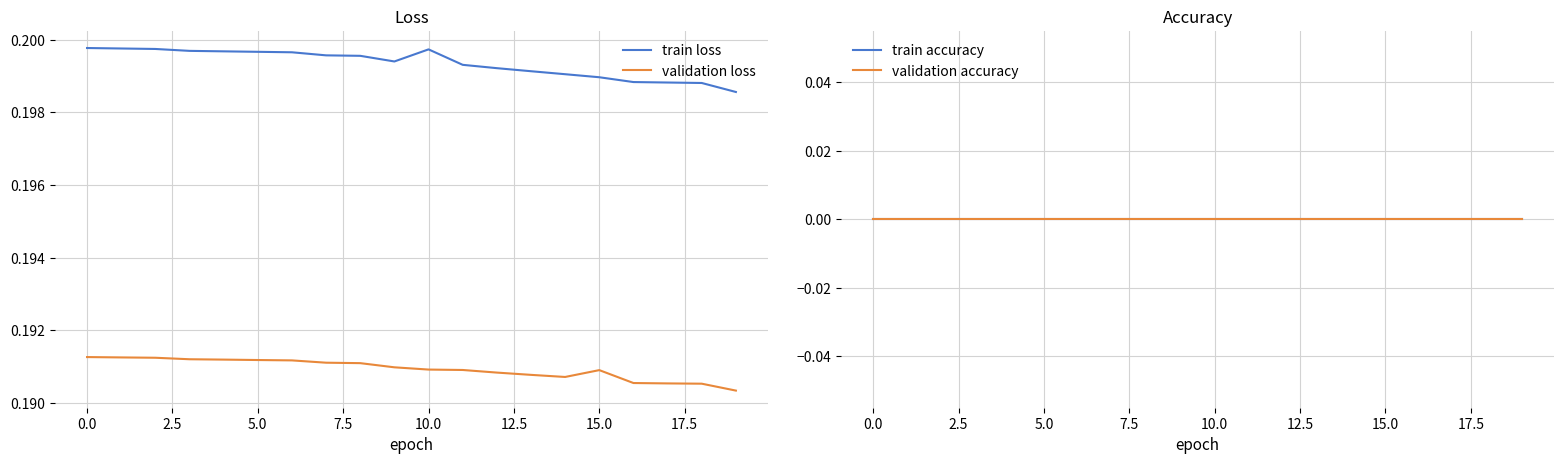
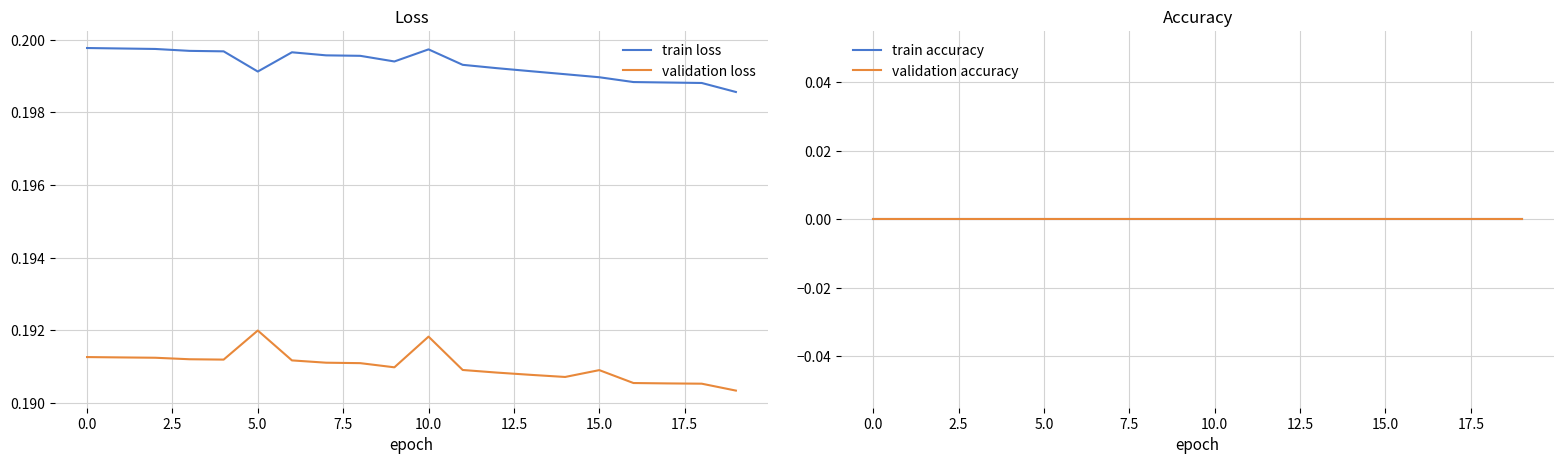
  {
    "Loss": {
      "train loss": {
        "0.0": 0.1998,
-       "5.0": 0.1997,
+       "5.0": 0.1991,
        "10.0": 0.1997,
        "15.0": 0.1990
      },
      "validation loss": {
        "0.0": 0.1913,
-       "5.0": 0.1912,
-       "10.0": 0.1909,
+       "5.0": 0.1920,
+       "10.0": 0.1918,
        "15.0": 0.1909
      }
    },
    "Accuracy": {
      "0.0": 0.000,
      "5.0": 0.000,
      "10.0": 0.000,
      "15.0": 0.000
    }
  }
